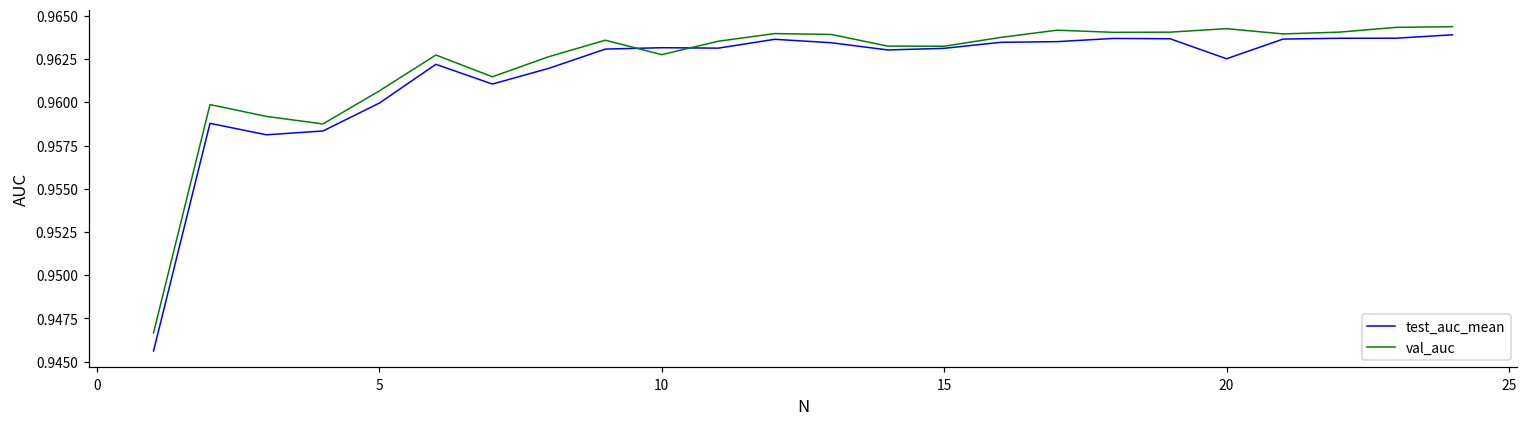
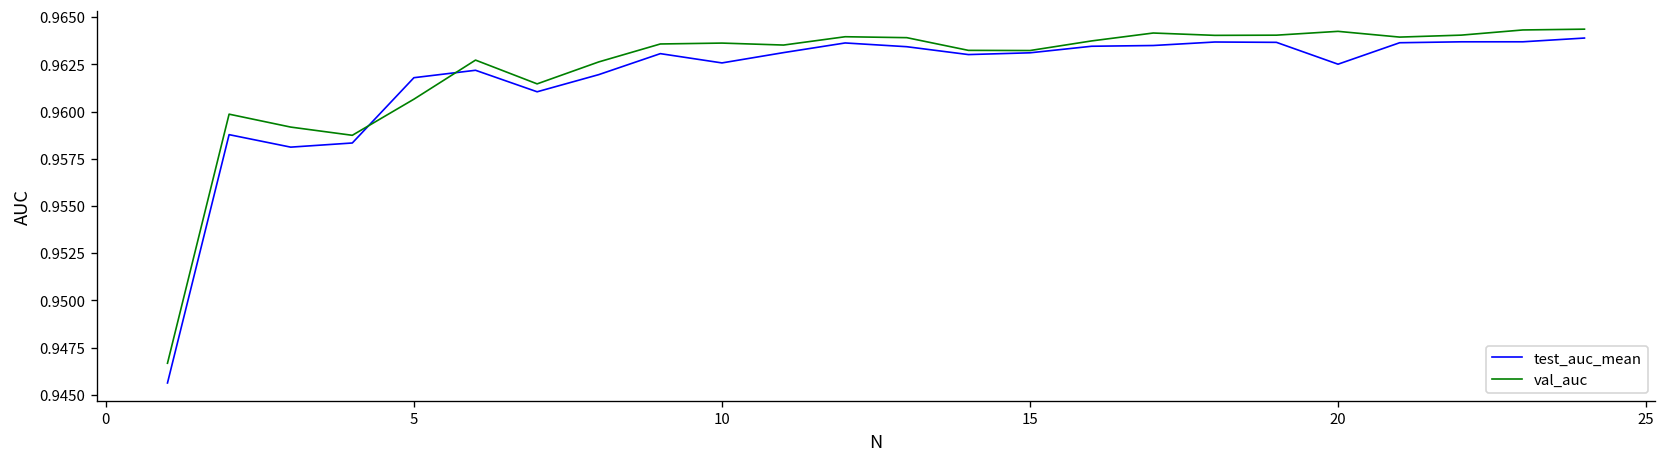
  {
    "test_auc_mean": {
-     "5": 0.9600,
-     "10": 0.9632,
+     "5": 0.9618,
+     "10": 0.9626,
      "20": 0.9625
    },
    "val_auc": {
      "5": 0.9607,
-     "10": 0.9628,
+     "10": 0.9636,
      "20": 0.9643
    }
  }
